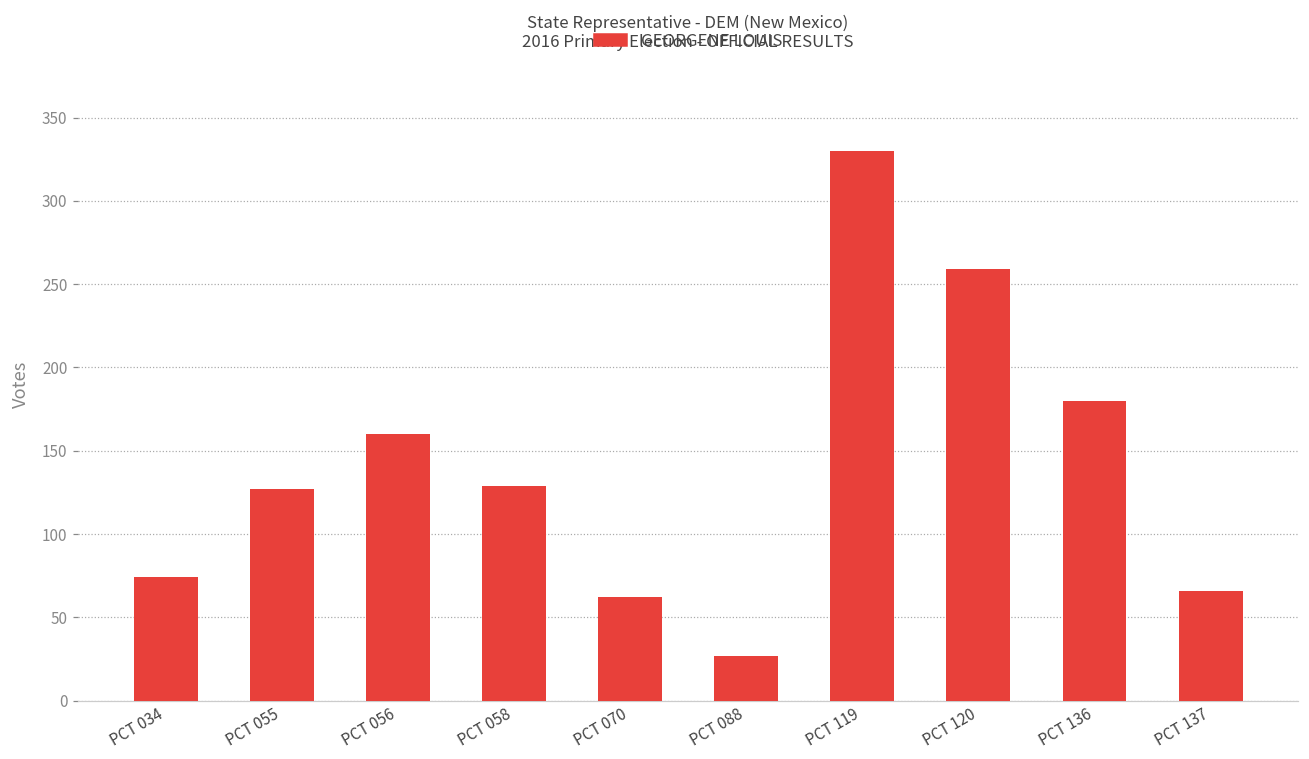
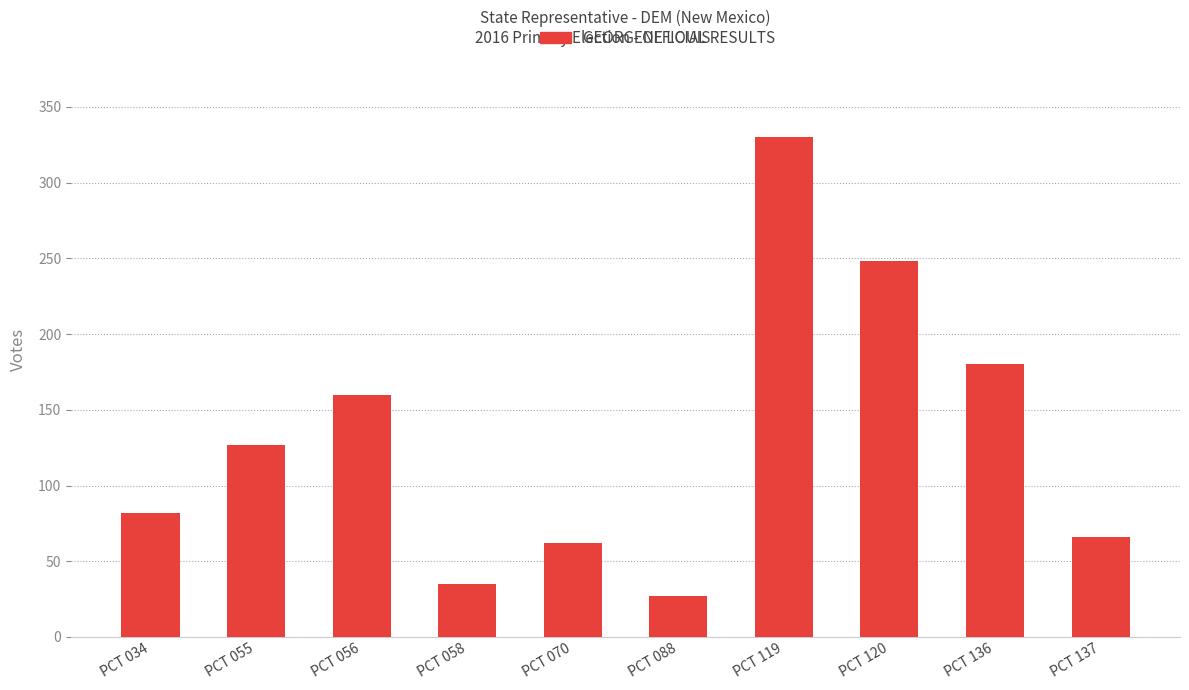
  {
-   "PCT 034": 74,
+   "PCT 034": 82,
    "PCT 055": 127,
    "PCT 056": 160,
-   "PCT 058": 129,
+   "PCT 058": 35,
    "PCT 070": 62,
    "PCT 088": 27,
    "PCT 119": 330,
-   "PCT 120": 259,
+   "PCT 120": 248,
    "PCT 136": 180,
    "PCT 137": 66
  }
